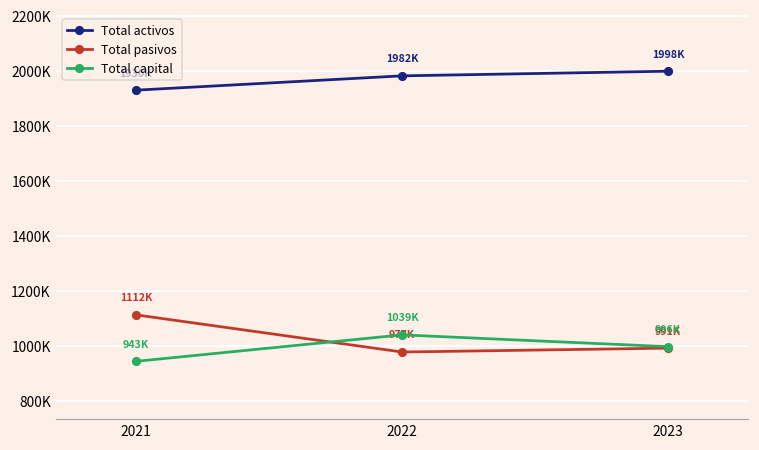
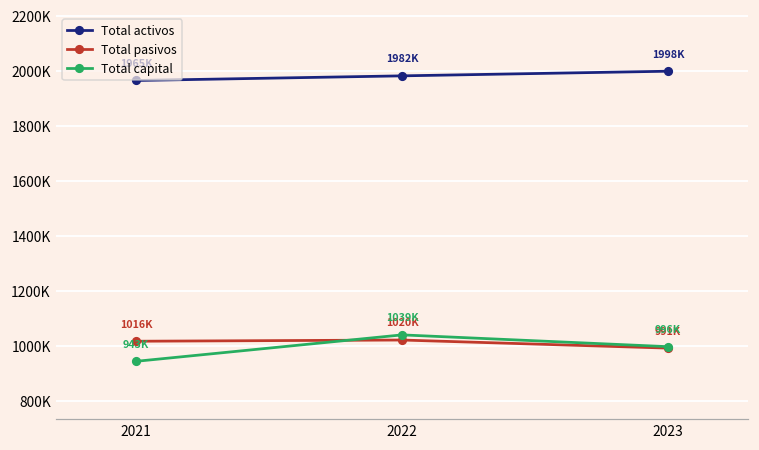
  {
    "Total activos": {
-     "2021": "1930000"
+     "2021": "1960000"
    },
    "Total pasivos": {
-     "2021": "1112K",
-     "2022": "977K"
+     "2021": "1016K",
+     "2022": "1020K"
    },
    "Total capital": {
      "2021": "943K",
      "2022": "1039K"
    }
  }
